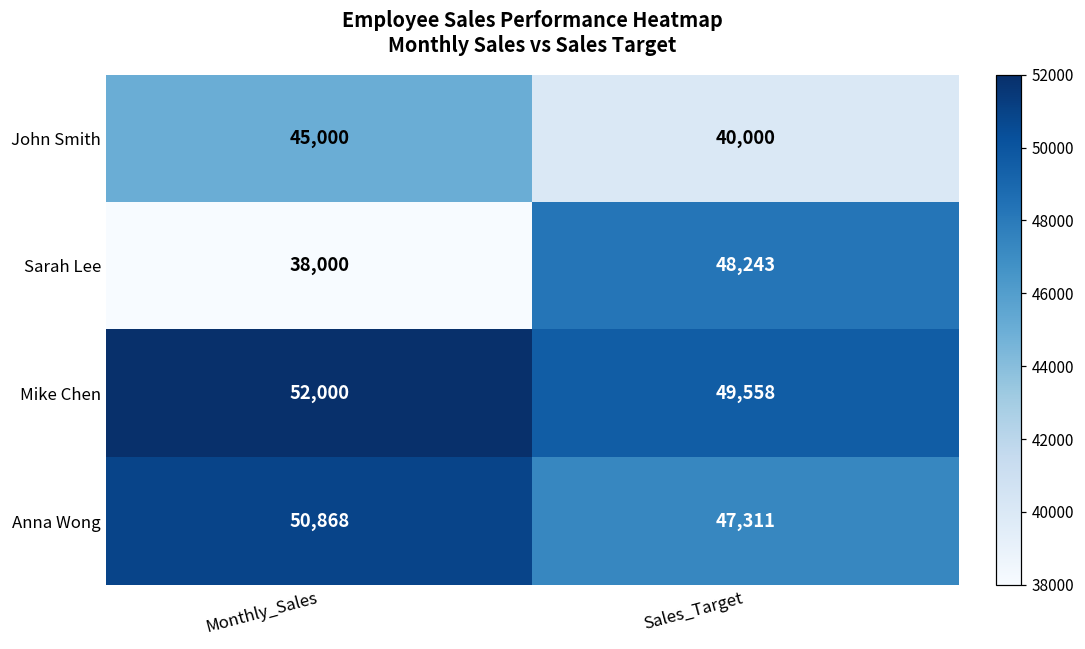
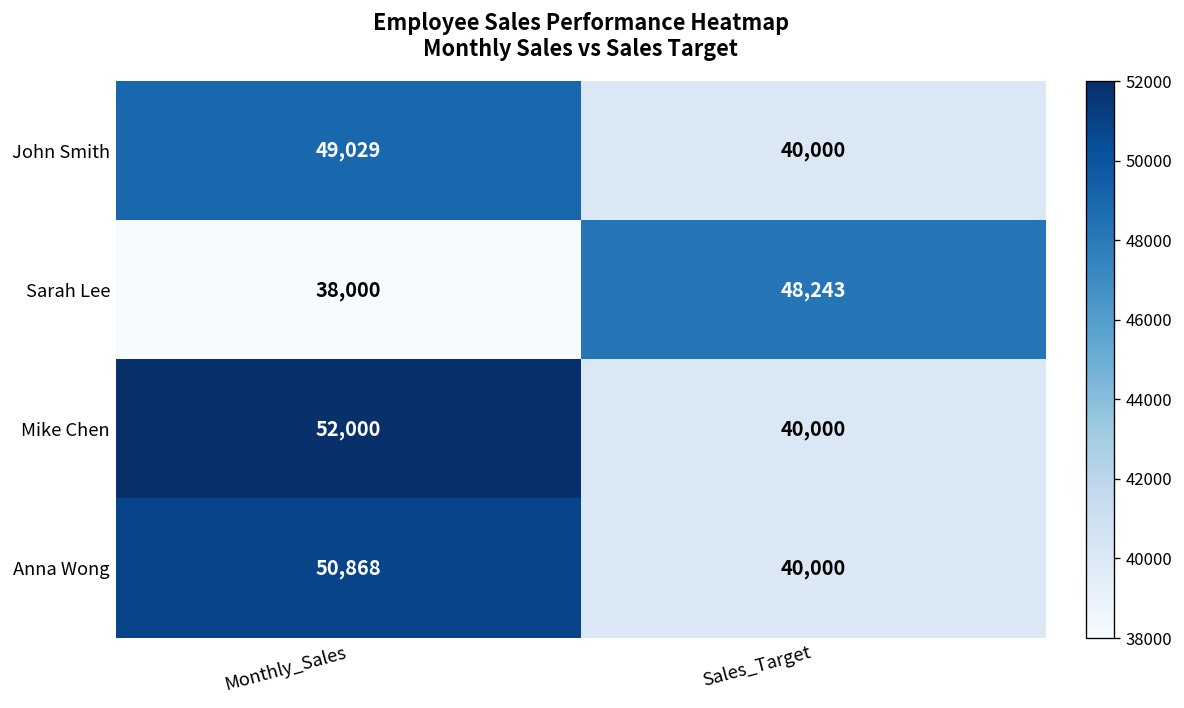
  {
    "John Smith": {
-     "Monthly_Sales": "45,000",
+     "Monthly_Sales": "49,029",
      "Sales_Target": "40,000"
    },
    "Sarah Lee": {
      "Monthly_Sales": "38,000",
      "Sales_Target": "48,243"
    },
    "Mike Chen": {
      "Monthly_Sales": "52,000",
-     "Sales_Target": "49,558"
+     "Sales_Target": "40,000"
    },
    "Anna Wong": {
      "Monthly_Sales": "50,868",
-     "Sales_Target": "47,311"
+     "Sales_Target": "40,000"
    }
  }
